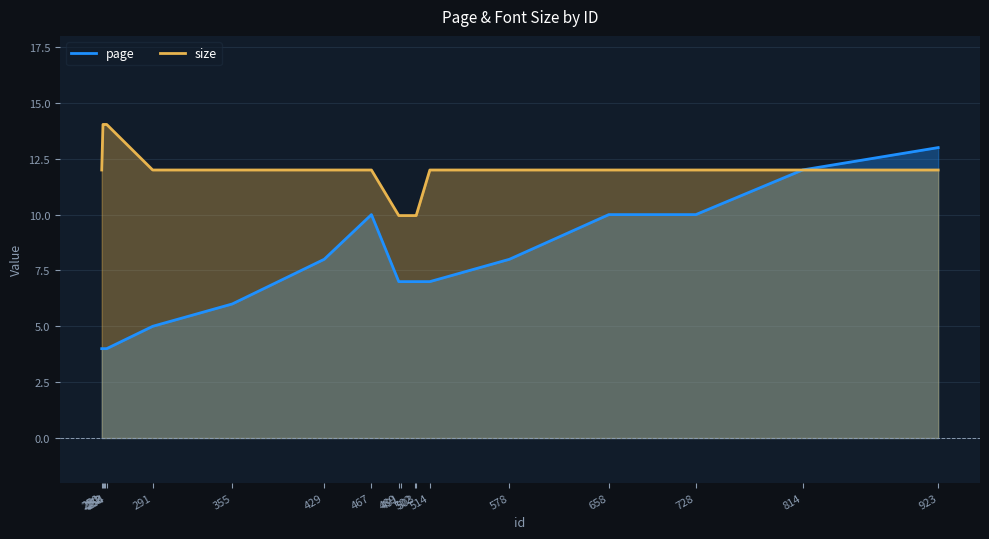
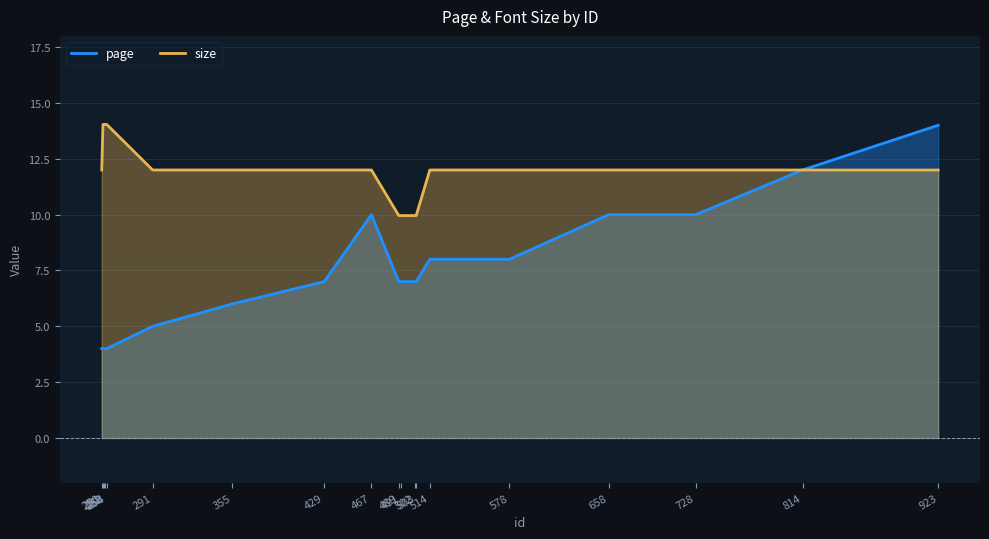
  {
    "page": {
      "250": 4,
      "251": 4,
      "252": 4,
      "253": 4,
      "254": 4,
      "291": 5,
      "355": 6,
-     "429": 8,
+     "429": 7,
      "467": 10,
      "489": 7,
      "491": 7,
      "502": 7,
      "503": 7,
-     "514": 7,
+     "514": 8,
      "578": 8,
      "658": 10,
      "728": 10,
-     "923": 13
+     "923": 14
    },
    "size": {
      "250": 12,
      "251": 14,
      "252": 14,
      "253": 14,
      "254": 14,
      "291": 12,
      "355": 12,
      "429": 12,
      "467": 12,
      "489": 10,
      "491": 10,
      "502": 10,
      "503": 10,
      "514": 12,
      "578": 12,
      "658": 12,
      "728": 12,
      "923": 12
    }
  }
